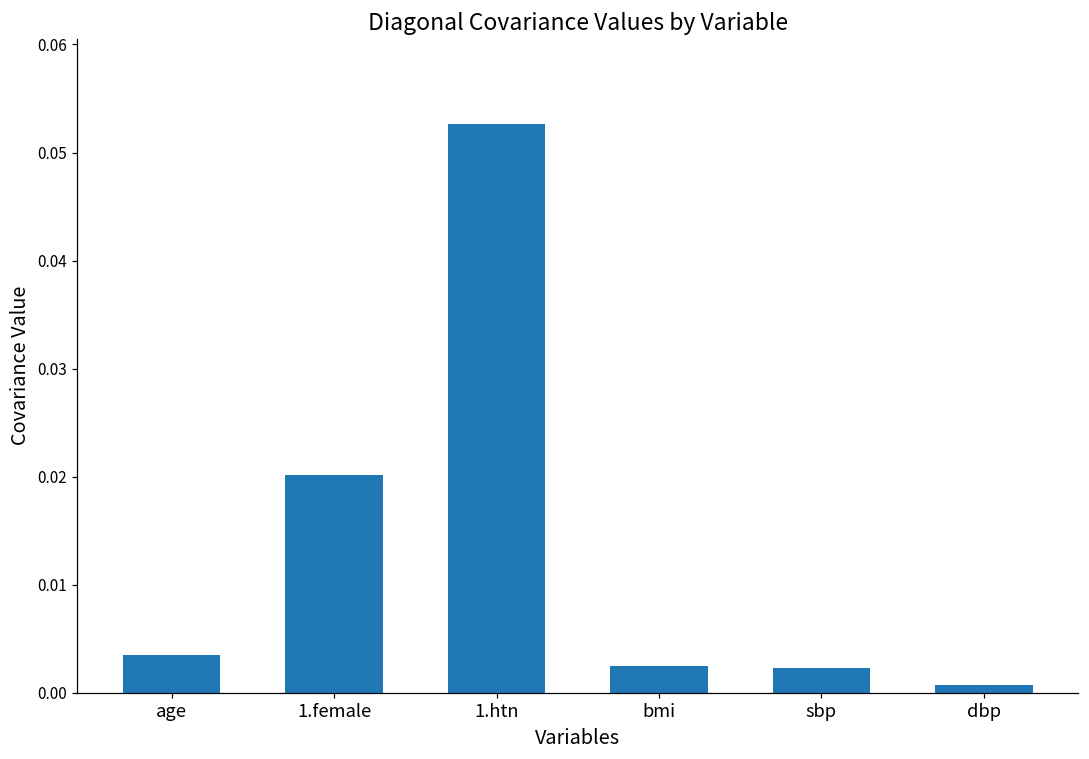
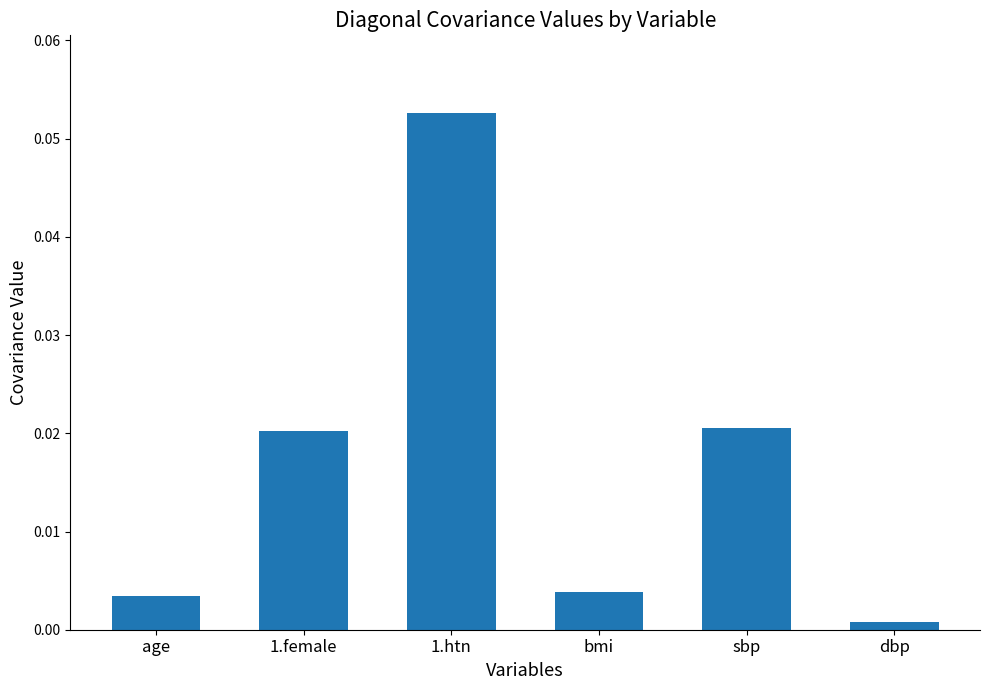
  {
    "age": 0.003,
    "1.female": 0.020,
    "1.htn": 0.053,
-   "bmi": 0.002,
-   "sbp": 0.002,
+   "bmi": 0.004,
+   "sbp": 0.020,
    "dbp": 0.001
  }
